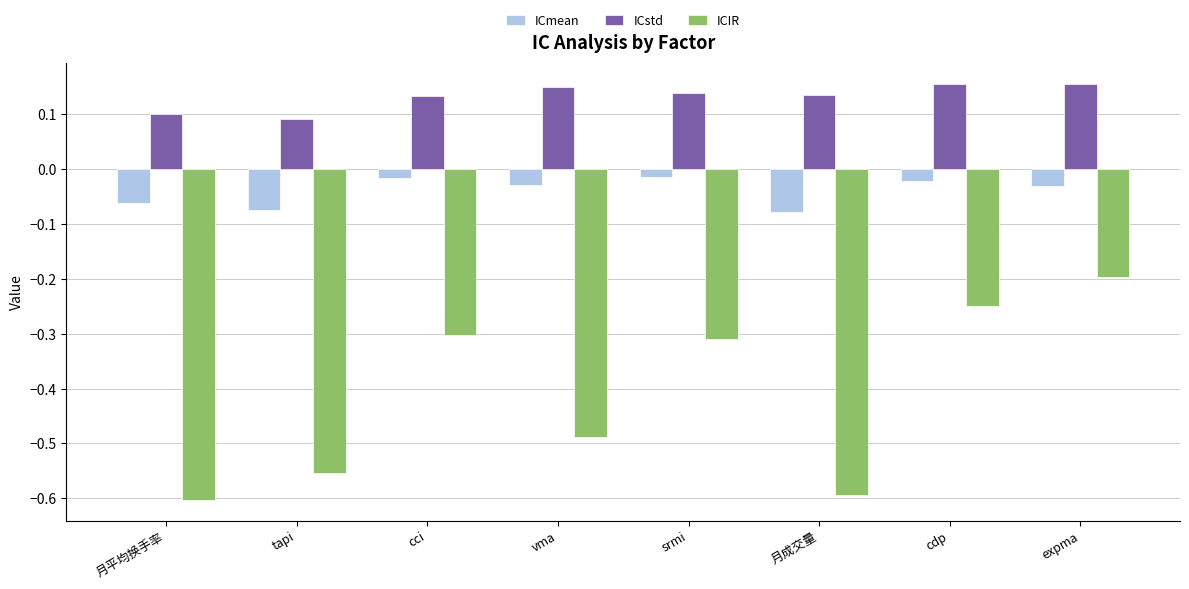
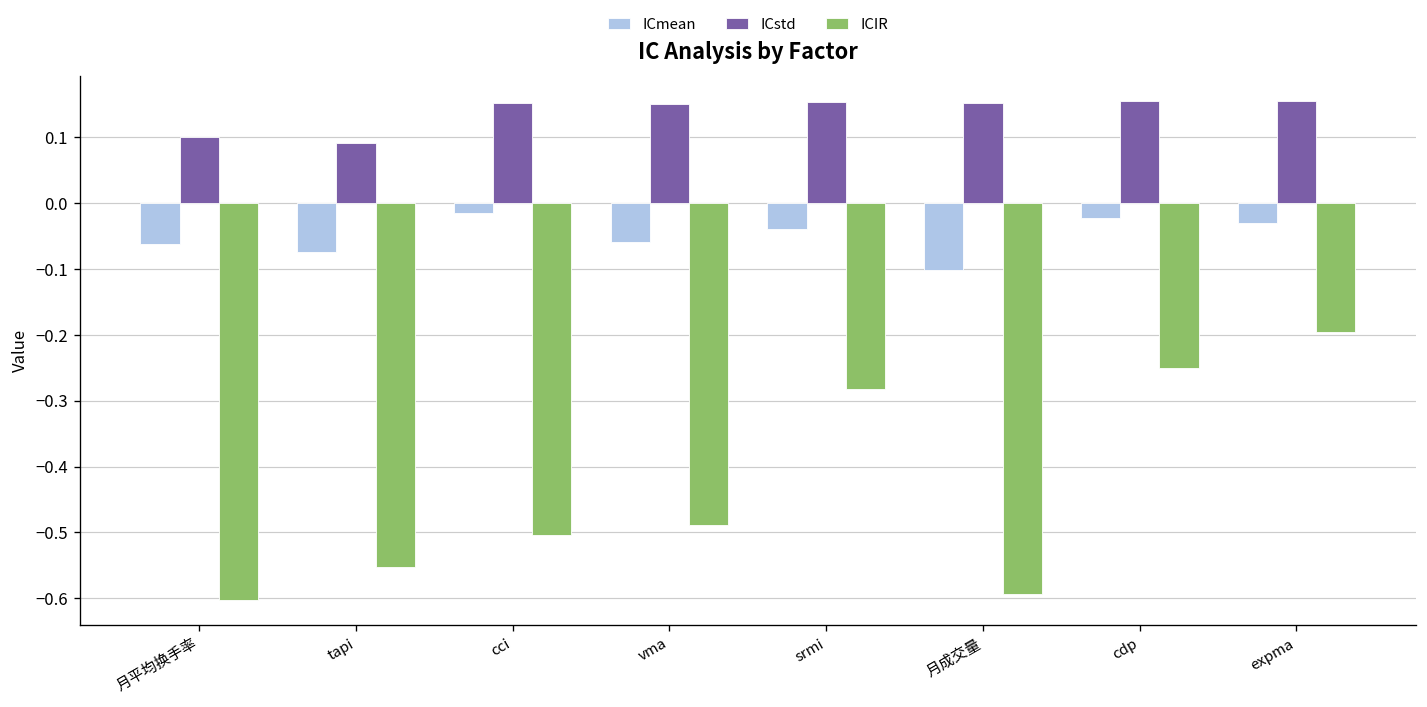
  {
    "ICmean": {
      "月平均换手率": -0.06,
      "tapi": -0.07,
      "cci": -0.02,
-     "vma": -0.03,
-     "srmi": -0.01,
-     "月成交量": -0.08,
+     "vma": -0.06,
+     "srmi": -0.04,
+     "月成交量": -0.10,
      "cdp": -0.02,
      "expma": -0.03
    },
    "ICstd": {
      "月平均换手率": 0.10,
      "tapi": 0.09,
-     "cci": 0.13,
+     "cci": 0.15,
      "vma": 0.15,
-     "srmi": 0.14,
-     "月成交量": 0.14,
+     "srmi": 0.15,
+     "月成交量": 0.15,
      "cdp": 0.16,
      "expma": 0.16
    },
    "ICIR": {
      "月平均换手率": -0.60,
      "tapi": -0.55,
-     "cci": -0.30,
+     "cci": -0.50,
      "vma": -0.49,
-     "srmi": -0.31,
+     "srmi": -0.28,
      "月成交量": -0.59,
      "cdp": -0.25,
      "expma": -0.20
    }
  }
